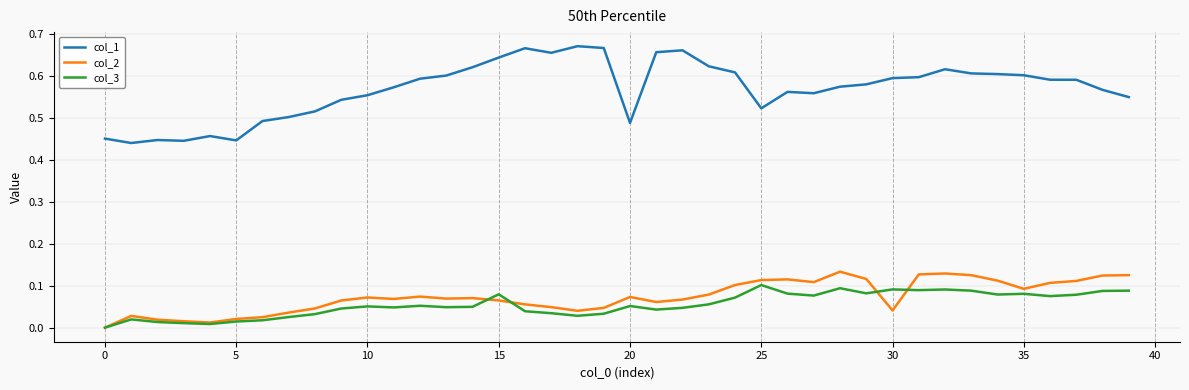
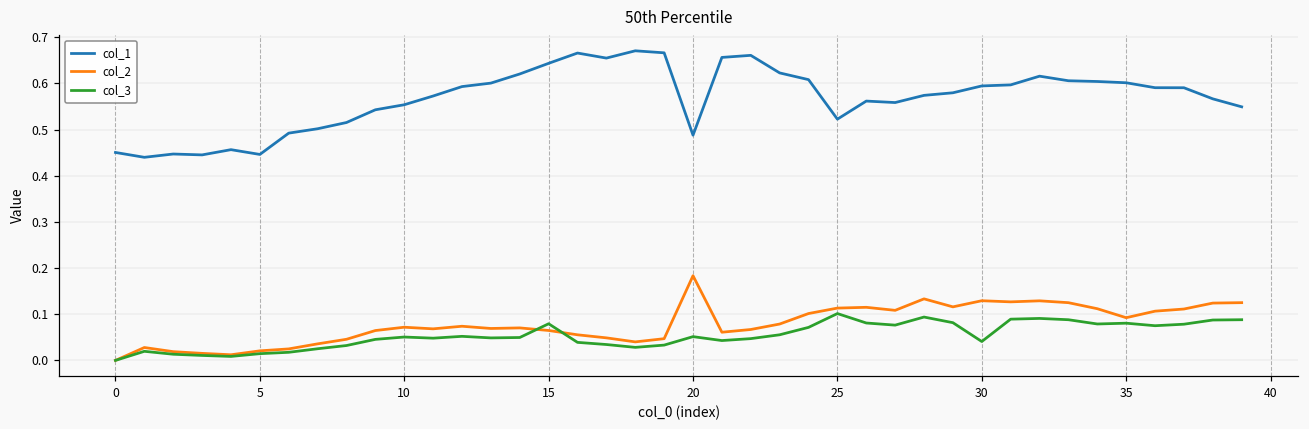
  {
    "col_1": {
      "0": 0.45,
      "5": 0.45,
      "10": 0.55,
      "15": 0.64,
      "20": 0.49,
      "25": 0.52,
      "30": 0.59,
      "35": 0.60
    },
    "col_2": {
      "5": 0.02,
      "10": 0.07,
      "15": 0.06,
-     "20": 0.07,
+     "20": 0.18,
      "25": 0.11,
-     "30": 0.04,
+     "30": 0.13,
      "35": 0.09
    },
    "col_3": {
      "5": 0.01,
      "10": 0.05,
      "15": 0.08,
      "20": 0.05,
      "25": 0.10,
-     "30": 0.09,
+     "30": 0.04,
      "35": 0.08
    }
  }
